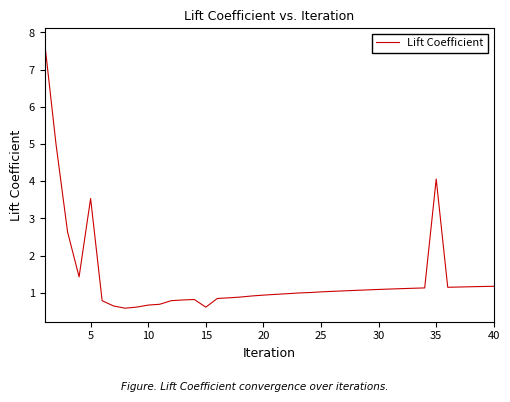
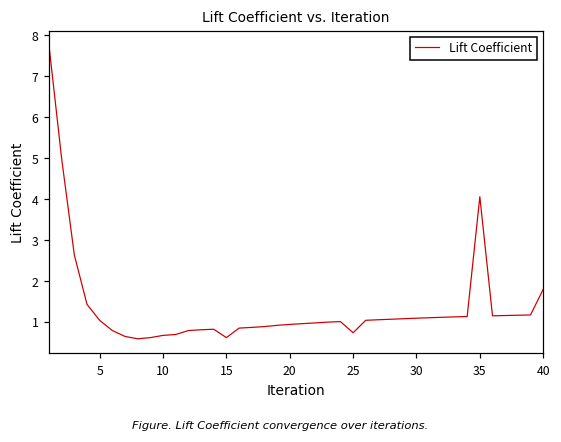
  {
-   "5": 3.5,
+   "5": 1.0,
    "10": 0.7,
    "15": 0.6,
    "20": 0.9,
-   "25": 1.0,
+   "25": 0.7,
    "30": 1.1,
    "35": 4.1,
-   "40": 1.2
+   "40": 1.8
  }
